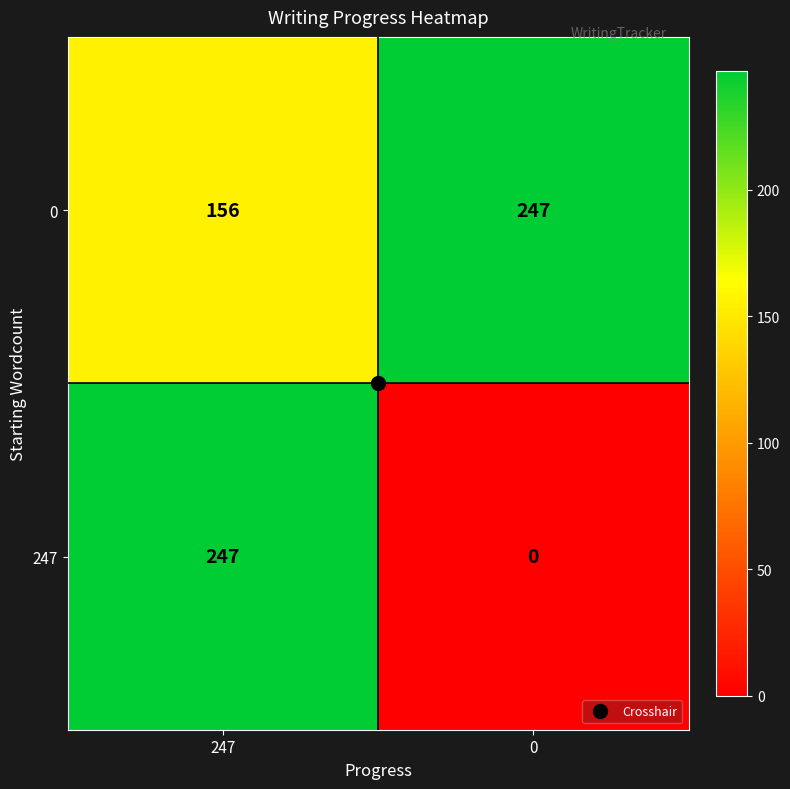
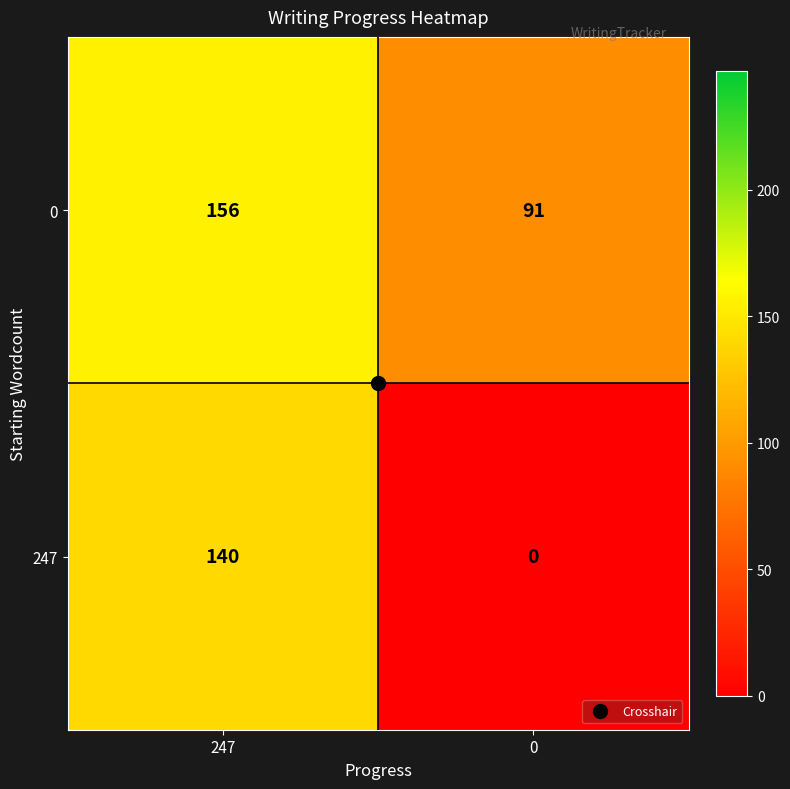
  {
    "0": {
      "247": 156,
-     "0": 247
+     "0": 91
    },
    "247": {
-     "247": 247,
+     "247": 140,
      "0": 0
    }
  }
